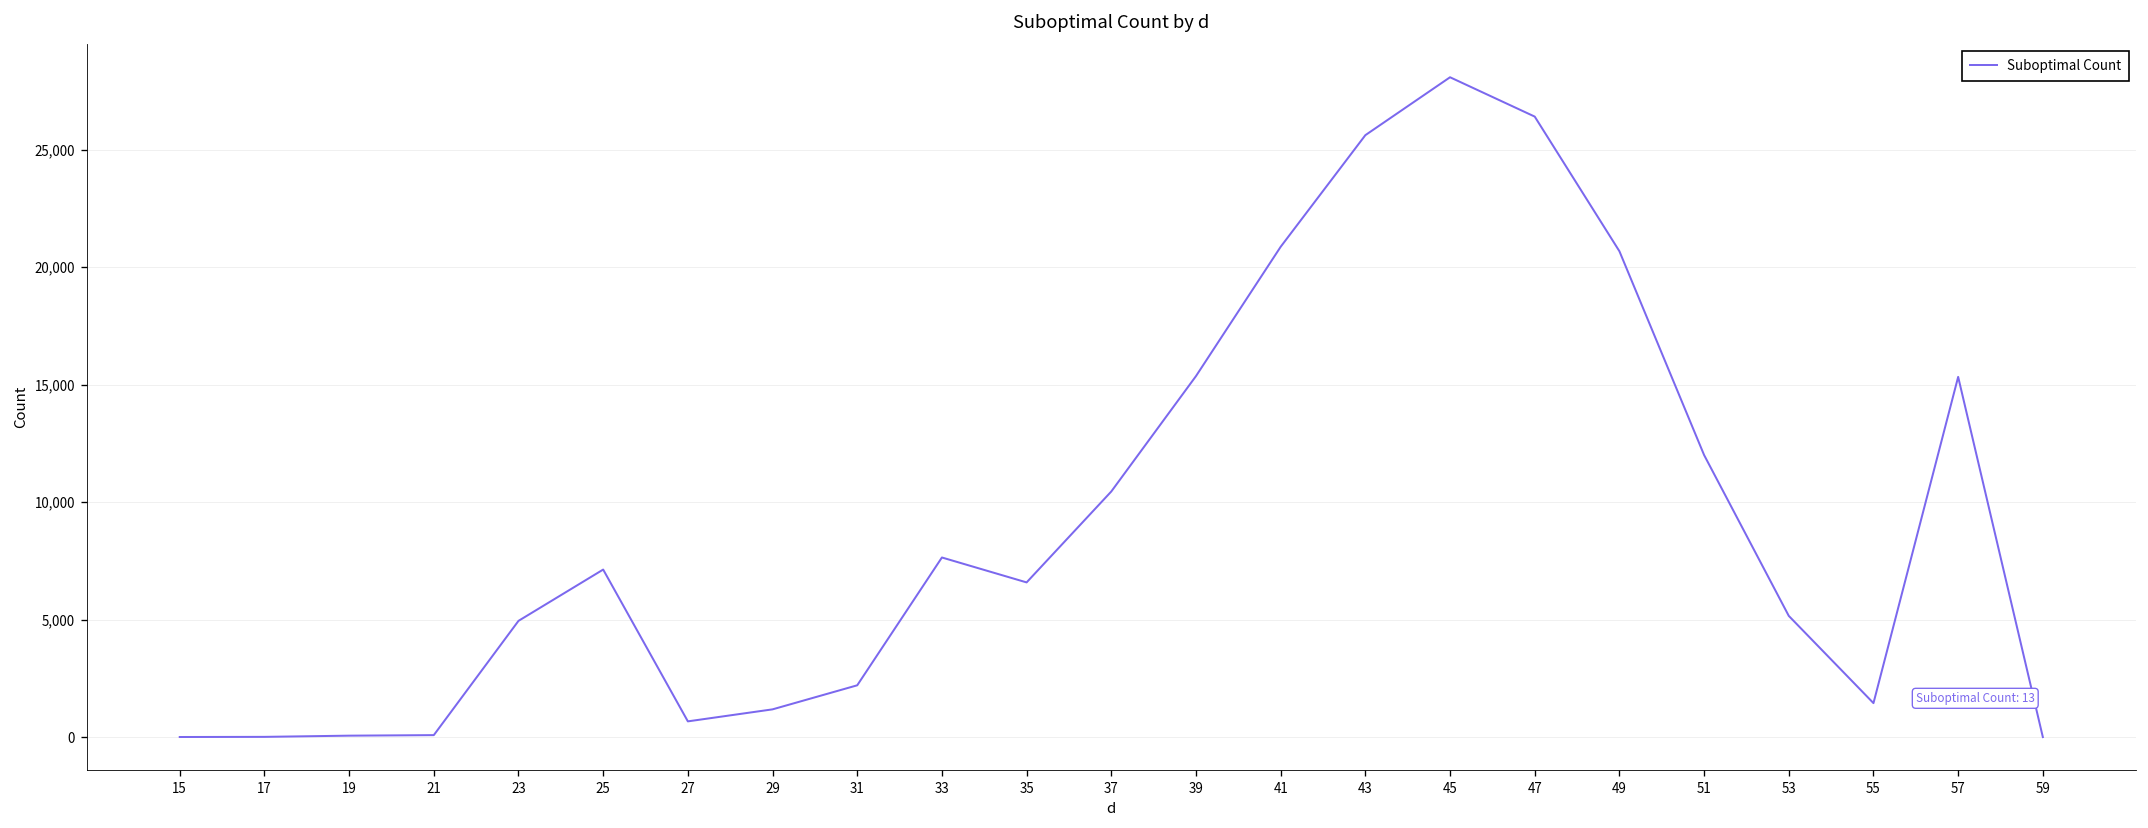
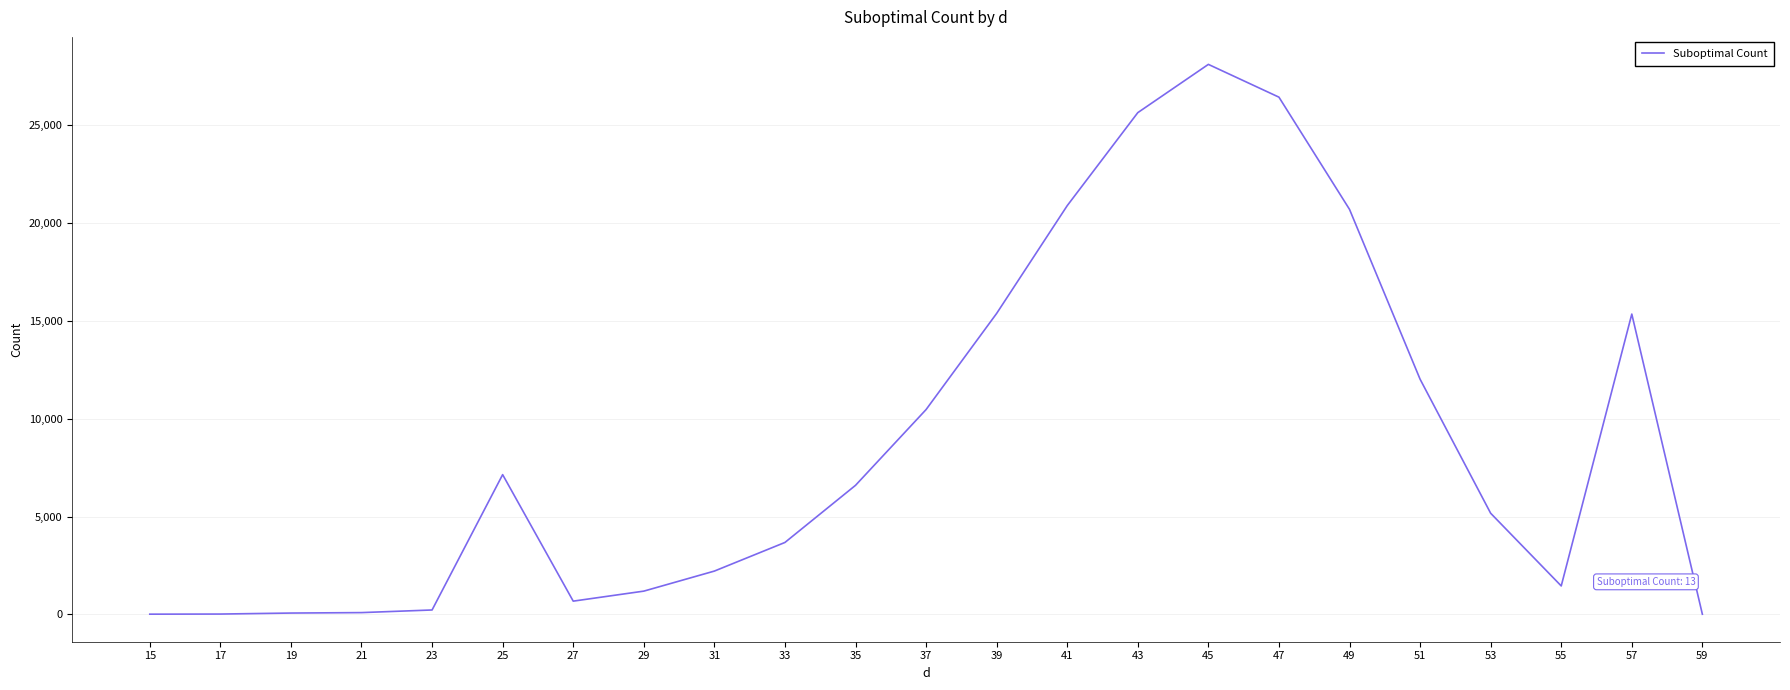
  {
    "15": "0",
    "17": "0",
    "19": "100",
    "21": "100",
-   "23": "5,000",
+   "23": "200",
    "25": "7,100",
    "27": "700",
    "29": "1,200",
    "31": "2,200",
-   "33": "7,700",
+   "33": "3,700",
    "35": "6,600",
    "37": "10,500",
    "39": "15,400",
    "41": "20,900",
    "43": "25,600",
    "45": "28,100",
    "47": "26,400",
    "49": "20,700",
    "51": "12,000",
    "53": "5,200",
    "55": "1,500",
    "57": "15,300",
    "59": "0"
  }
